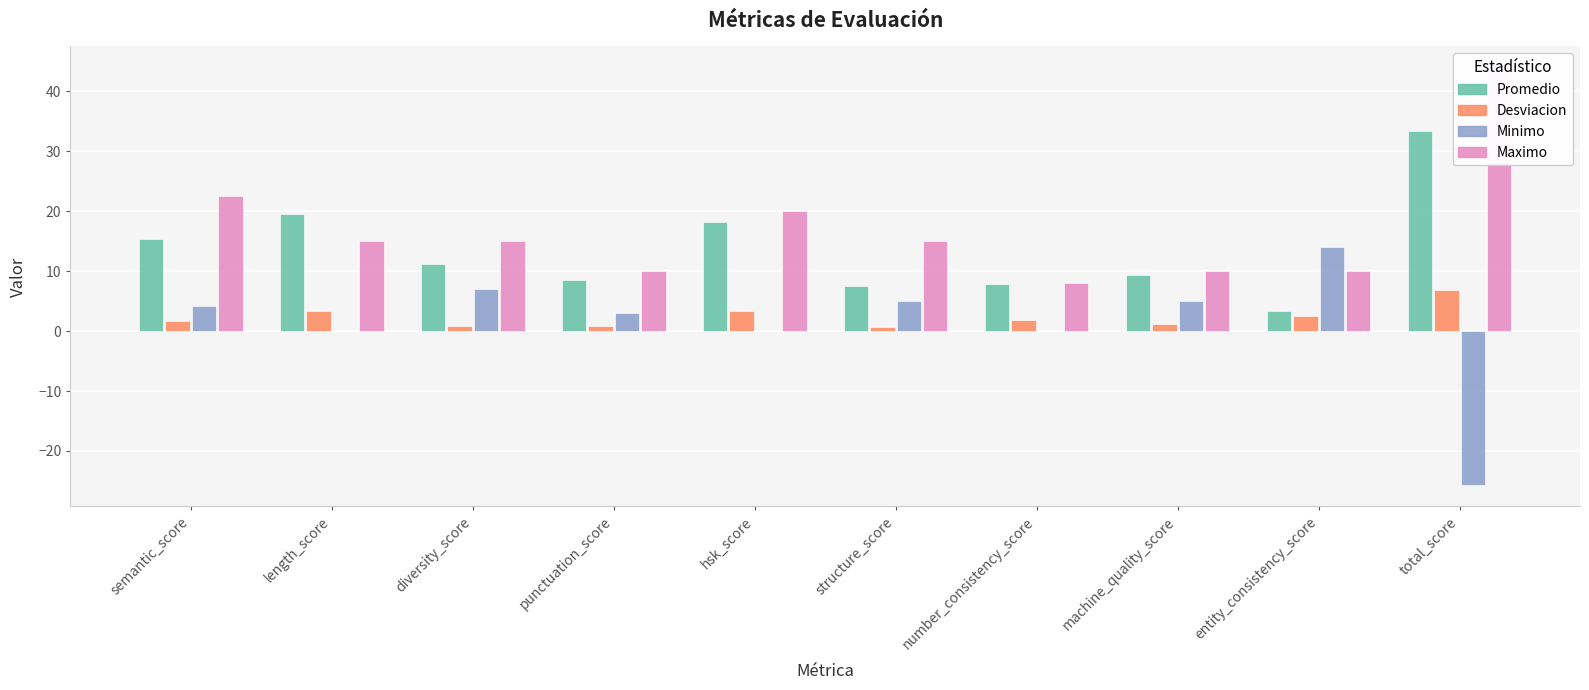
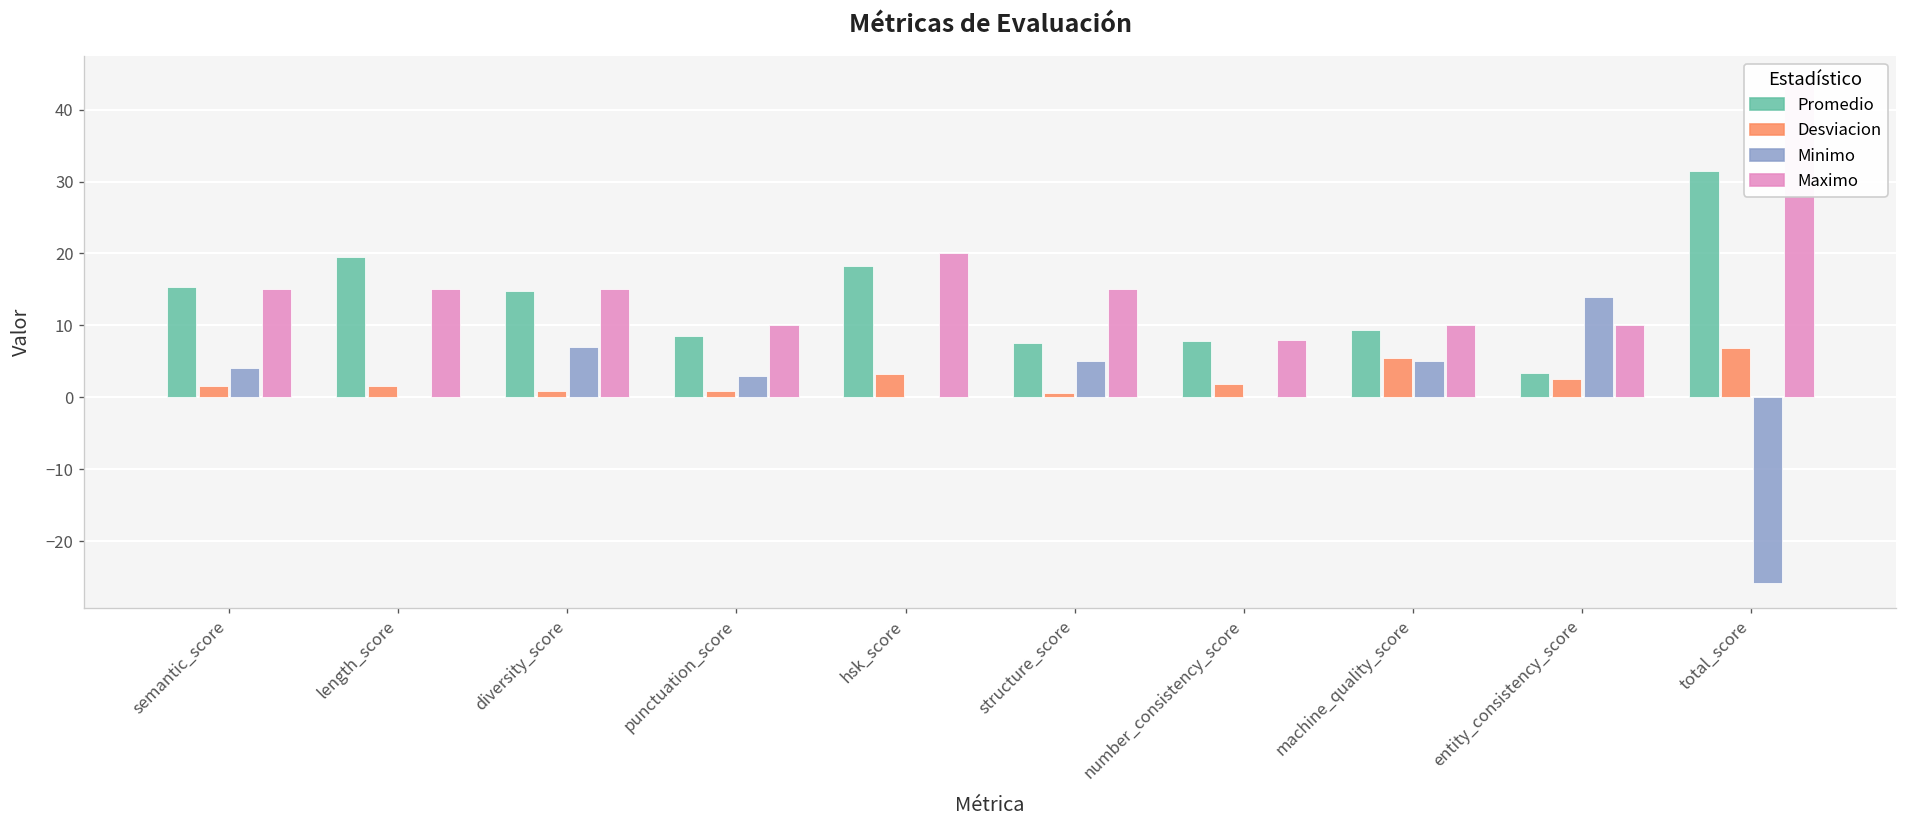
  {
    "Promedio": {
      "semantic_score": 15,
      "length_score": 20,
-     "diversity_score": 11,
+     "diversity_score": 15,
      "punctuation_score": 9,
      "hsk_score": 18,
      "structure_score": 8,
      "number_consistency_score": 8,
      "machine_quality_score": 9,
      "entity_consistency_score": 3,
-     "total_score": 33
+     "total_score": 31
    },
    "Desviacion": {
      "semantic_score": 2,
-     "length_score": 3,
+     "length_score": 2,
      "diversity_score": 1,
      "punctuation_score": 1,
      "hsk_score": 3,
      "structure_score": 1,
      "number_consistency_score": 2,
-     "machine_quality_score": 1,
+     "machine_quality_score": 5,
      "entity_consistency_score": 3,
      "total_score": 7
    },
    "Minimo": {
      "semantic_score": 4,
      "length_score": 0,
      "diversity_score": 7,
      "punctuation_score": 3,
      "hsk_score": 0,
      "structure_score": 5,
      "number_consistency_score": 0,
      "machine_quality_score": 5,
      "entity_consistency_score": 14,
      "total_score": -26
    },
    "Maximo": {
-     "semantic_score": 23,
+     "semantic_score": 15,
      "length_score": 15,
      "diversity_score": 15,
      "punctuation_score": 10,
      "hsk_score": 20,
      "structure_score": 15,
      "number_consistency_score": 8,
      "machine_quality_score": 10,
      "entity_consistency_score": 10
    }
  }
